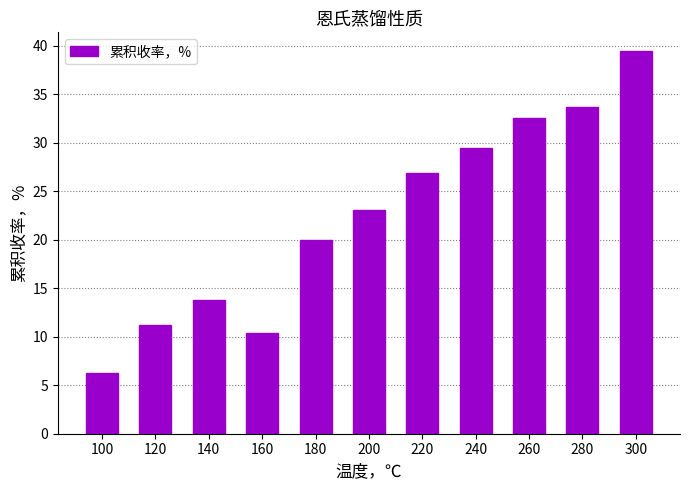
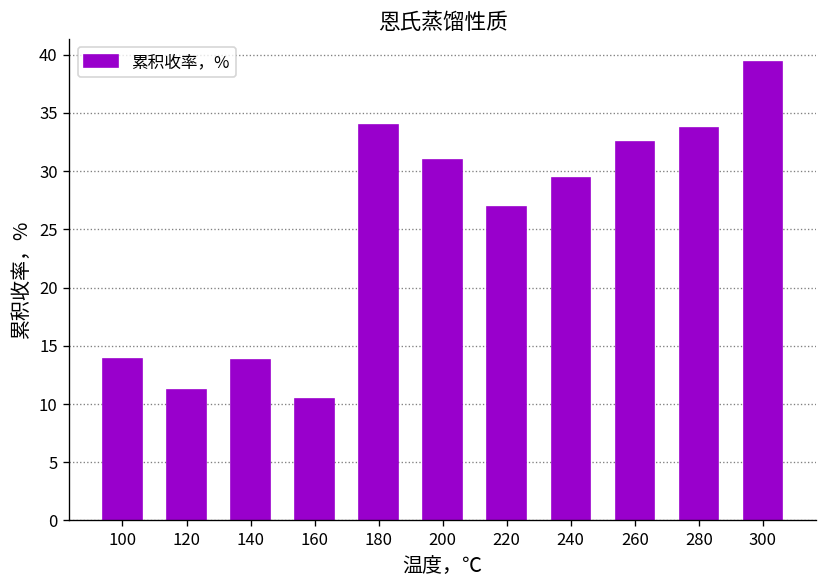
  {
-   "100": 6,
+   "100": 14,
    "120": 11,
    "140": 14,
    "160": 10,
-   "180": 20,
-   "200": 23,
+   "180": 34,
+   "200": 31,
    "220": 27,
    "240": 29,
    "260": 33,
    "280": 34,
    "300": 39
  }
